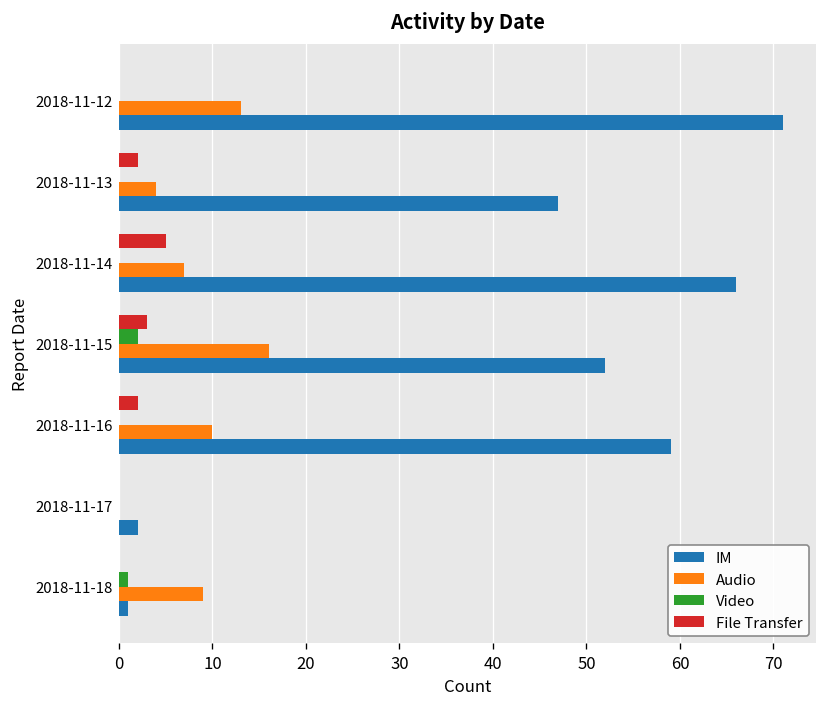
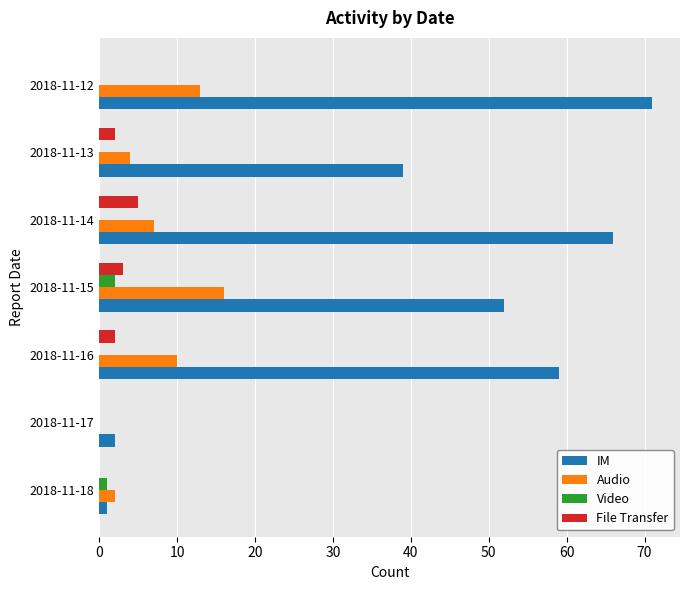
  {
    "IM": {
      "2018-11-12": 71,
-     "2018-11-13": 47,
+     "2018-11-13": 39,
      "2018-11-14": 66,
      "2018-11-15": 52,
      "2018-11-16": 59,
      "2018-11-17": 2,
      "2018-11-18": 1
    },
    "Audio": {
      "2018-11-12": 13,
      "2018-11-13": 4,
      "2018-11-14": 7,
      "2018-11-15": 16,
      "2018-11-16": 10,
      "2018-11-17": 0,
-     "2018-11-18": 9
+     "2018-11-18": 2
    },
    "Video": {
      "2018-11-12": 0,
      "2018-11-13": 0,
      "2018-11-14": 0,
      "2018-11-15": 2,
      "2018-11-16": 0,
      "2018-11-17": 0,
      "2018-11-18": 1
    },
    "File Transfer": {
      "2018-11-12": 0,
      "2018-11-13": 2,
      "2018-11-14": 5,
      "2018-11-15": 3,
      "2018-11-16": 2,
      "2018-11-17": 0,
      "2018-11-18": 0
    }
  }
